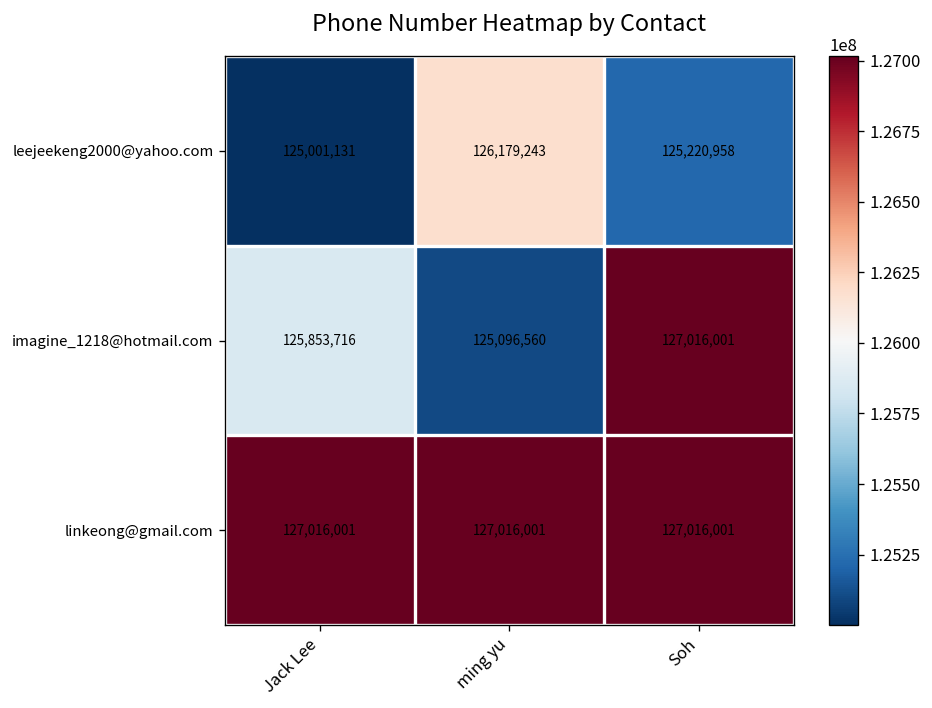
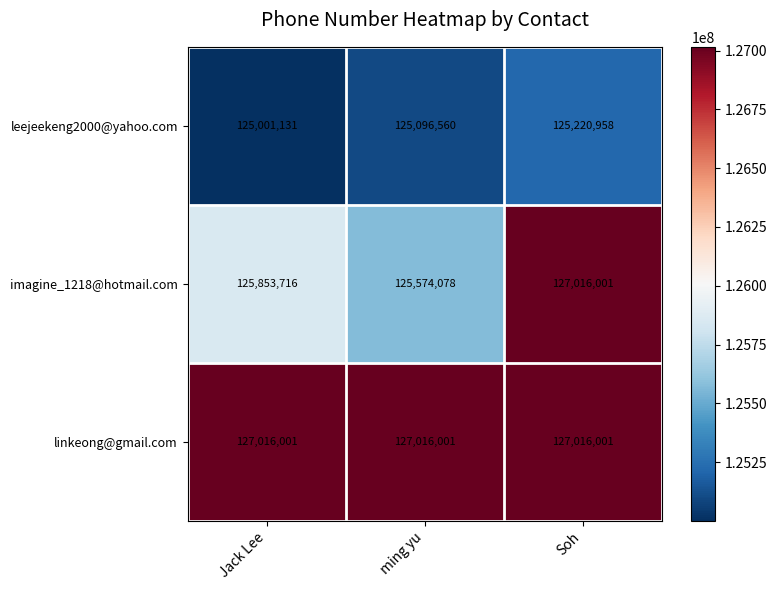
  {
    "leejeekeng2000@yahoo.com": {
      "Jack Lee": "125,001,131",
-     "ming yu": "126,179,243",
+     "ming yu": "125,096,560",
      "Soh": "125,220,958"
    },
    "imagine_1218@hotmail.com": {
      "Jack Lee": "125,853,716",
-     "ming yu": "125,096,560",
+     "ming yu": "125,574,078",
      "Soh": "127,016,001"
    },
    "linkeong@gmail.com": {
      "Jack Lee": "127,016,001",
      "ming yu": "127,016,001",
      "Soh": "127,016,001"
    }
  }
